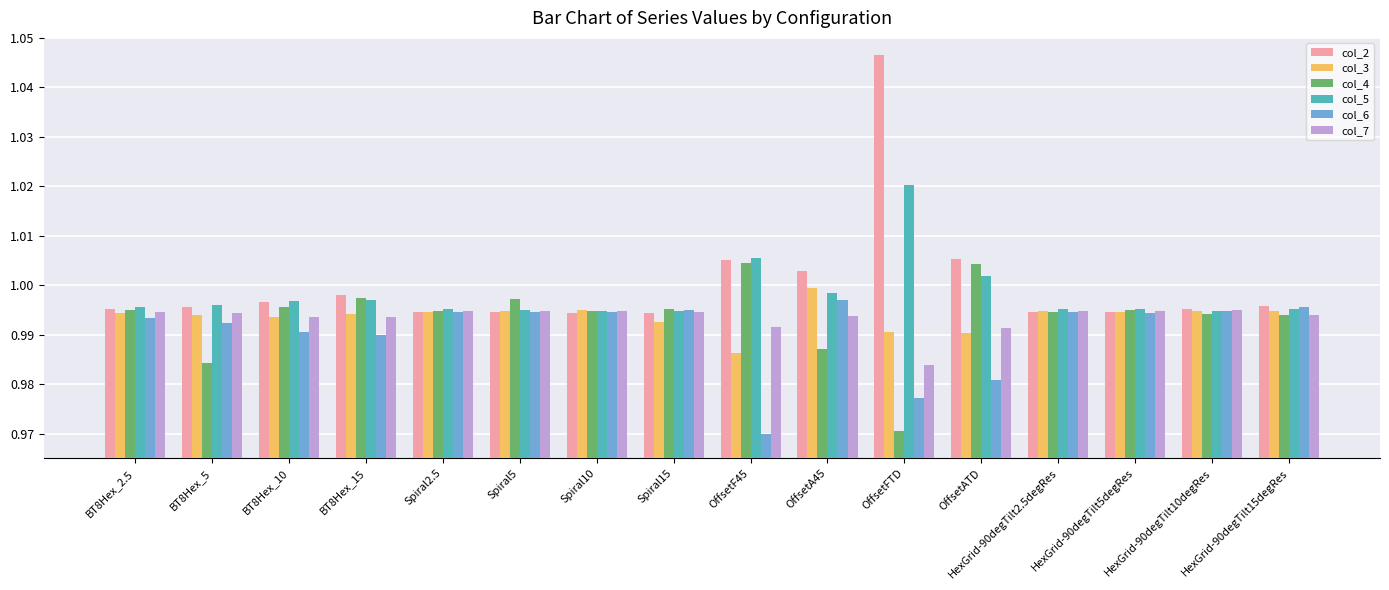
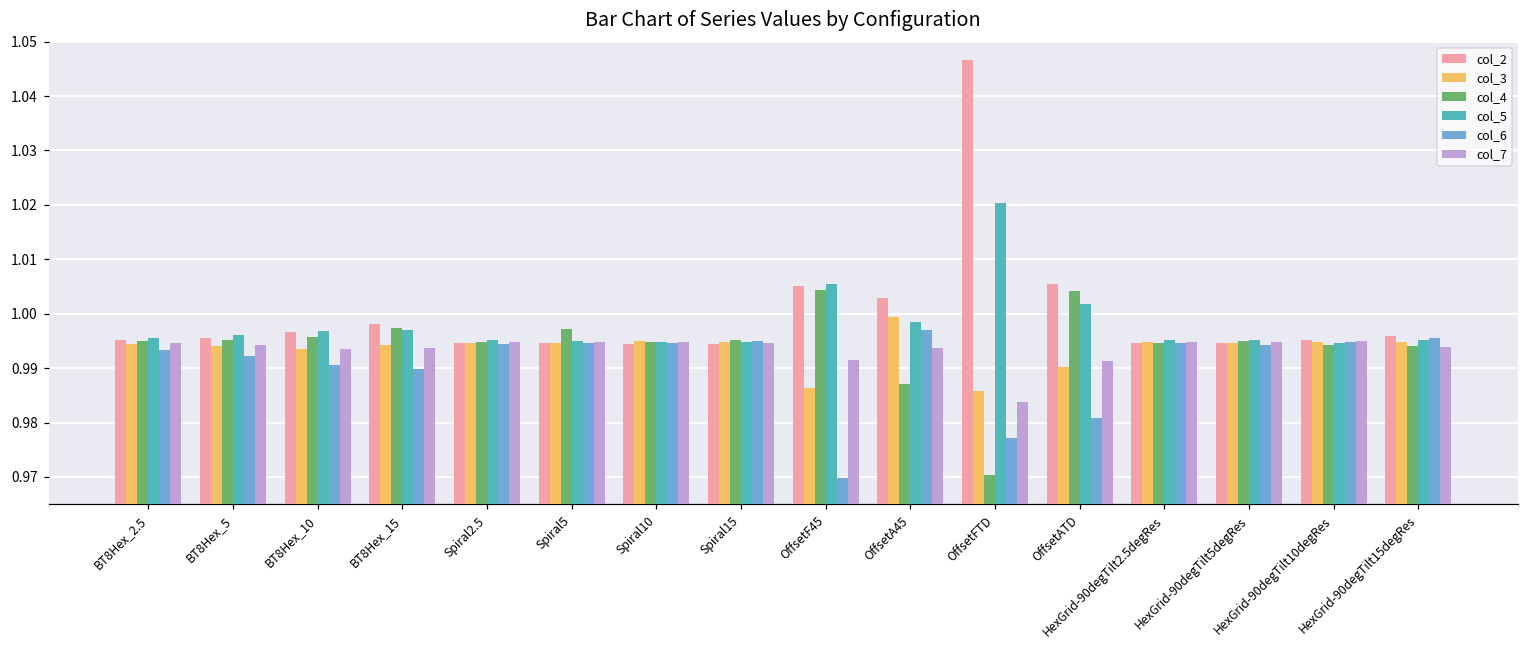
  {
    "col_2": {
      "BT8Hex_2.5": 0.995,
      "BT8Hex_5": 0.996,
      "BT8Hex_10": 0.997,
      "BT8Hex_15": 0.998,
      "Spiral2.5": 0.995,
      "Spiral5": 0.995,
      "Spiral10": 0.994,
      "Spiral15": 0.994,
      "OffsetF45": 1.005,
      "OffsetA45": 1.003,
      "OffsetFTD": 1.047,
      "OffsetATD": 1.005,
      "HexGrid-90degTilt2.5degRes": 0.995,
      "HexGrid-90degTilt5degRes": 0.995,
      "HexGrid-90degTilt10degRes": 0.995,
      "HexGrid-90degTilt15degRes": 0.996
    },
    "col_3": {
      "BT8Hex_2.5": 0.994,
      "BT8Hex_5": 0.994,
      "BT8Hex_10": 0.994,
      "BT8Hex_15": 0.994,
      "Spiral2.5": 0.995,
      "Spiral5": 0.995,
      "Spiral10": 0.995,
-     "Spiral15": 0.993,
+     "Spiral15": 0.995,
      "OffsetF45": 0.986,
      "OffsetA45": 0.999,
-     "OffsetFTD": 0.991,
+     "OffsetFTD": 0.986,
      "OffsetATD": 0.990,
      "HexGrid-90degTilt2.5degRes": 0.995,
      "HexGrid-90degTilt5degRes": 0.995,
      "HexGrid-90degTilt10degRes": 0.995,
      "HexGrid-90degTilt15degRes": 0.995
    },
    "col_4": {
      "BT8Hex_2.5": 0.995,
-     "BT8Hex_5": 0.984,
+     "BT8Hex_5": 0.995,
      "BT8Hex_10": 0.996,
      "BT8Hex_15": 0.997,
      "Spiral2.5": 0.995,
      "Spiral5": 0.997,
      "Spiral10": 0.995,
      "Spiral15": 0.995,
      "OffsetF45": 1.004,
      "OffsetA45": 0.987,
      "OffsetFTD": 0.970,
      "OffsetATD": 1.004,
      "HexGrid-90degTilt2.5degRes": 0.995,
      "HexGrid-90degTilt5degRes": 0.995,
      "HexGrid-90degTilt10degRes": 0.994,
      "HexGrid-90degTilt15degRes": 0.994
    },
    "col_7": {
      "BT8Hex_2.5": 0.995,
      "BT8Hex_5": 0.994,
      "BT8Hex_10": 0.994,
      "BT8Hex_15": 0.994,
      "Spiral2.5": 0.995,
      "Spiral5": 0.995,
      "Spiral10": 0.995,
      "Spiral15": 0.995,
      "OffsetF45": 0.991,
      "OffsetA45": 0.994,
      "OffsetFTD": 0.984,
      "OffsetATD": 0.991,
      "HexGrid-90degTilt2.5degRes": 0.995,
      "HexGrid-90degTilt5degRes": 0.995,
      "HexGrid-90degTilt10degRes": 0.995,
      "HexGrid-90degTilt15degRes": 0.994
    }
  }
